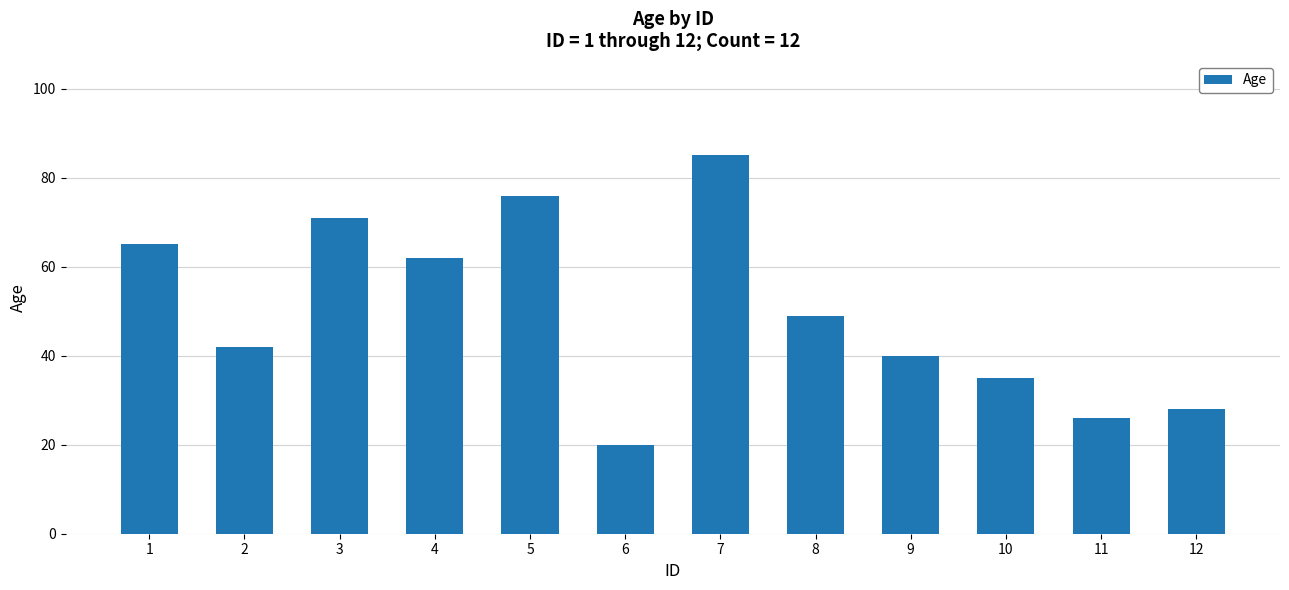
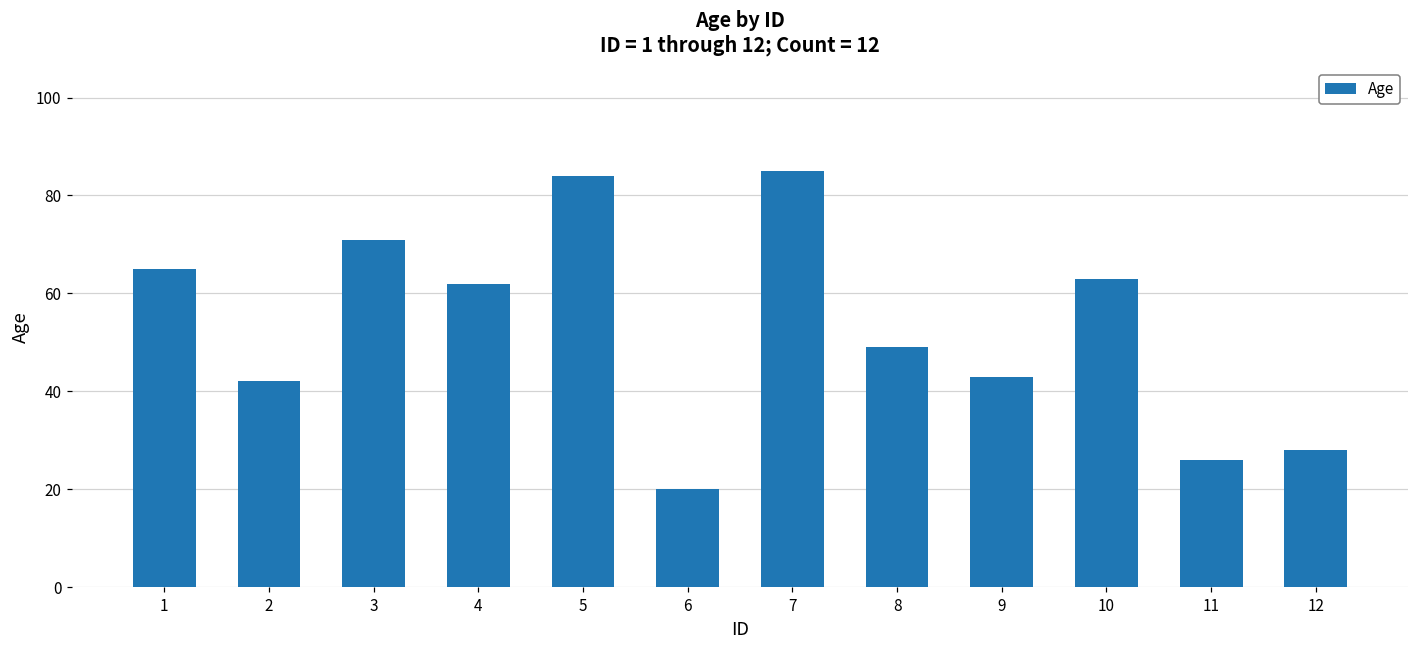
  {
    "1": 65,
    "2": 42,
    "3": 71,
    "4": 62,
-   "5": 76,
+   "5": 84,
    "6": 20,
    "7": 85,
    "8": 49,
-   "9": 40,
-   "10": 35,
+   "9": 43,
+   "10": 63,
    "11": 26,
    "12": 28
  }
